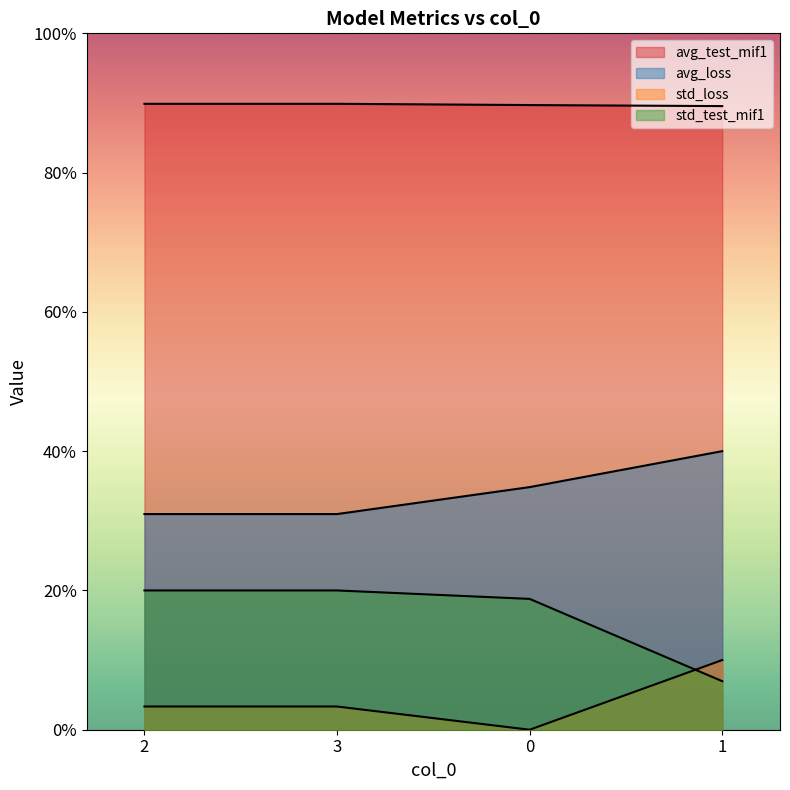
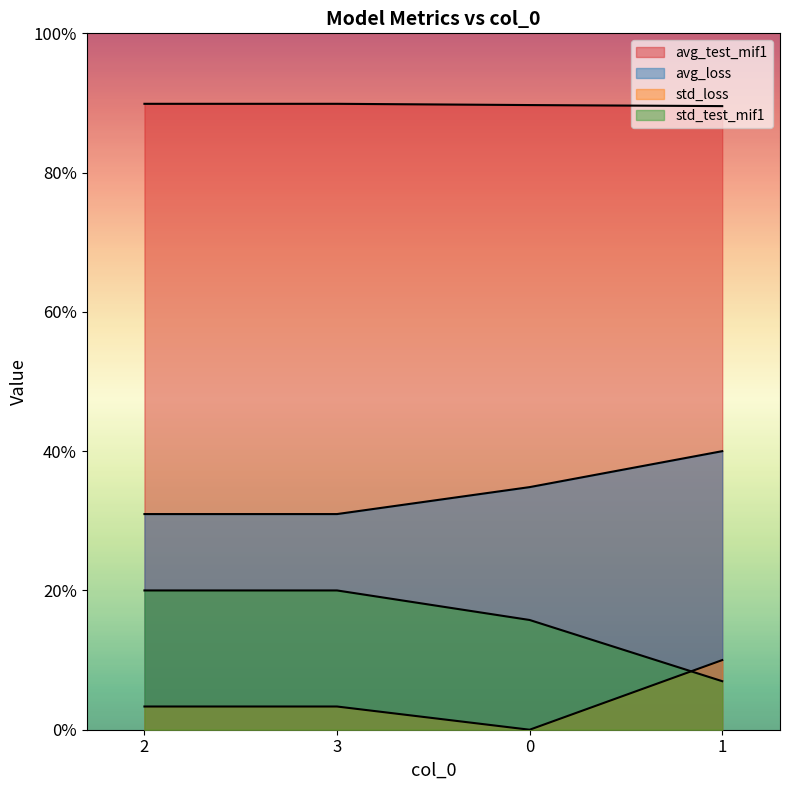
  {
    "avg_test_mif1": {
      "2": "90%",
      "3": "90%",
      "0": "90%"
    },
    "avg_loss": {
      "2": "31%",
      "3": "31%",
      "0": "35%",
      "1": "40%"
    },
    "std_loss": {
      "2": "3%",
      "3": "3%",
      "0": "0%",
      "1": "10%"
    },
    "std_test_mif1": {
      "2": "20%",
      "3": "20%",
-     "0": "19%",
+     "0": "16%",
      "1": "7%"
    }
  }
